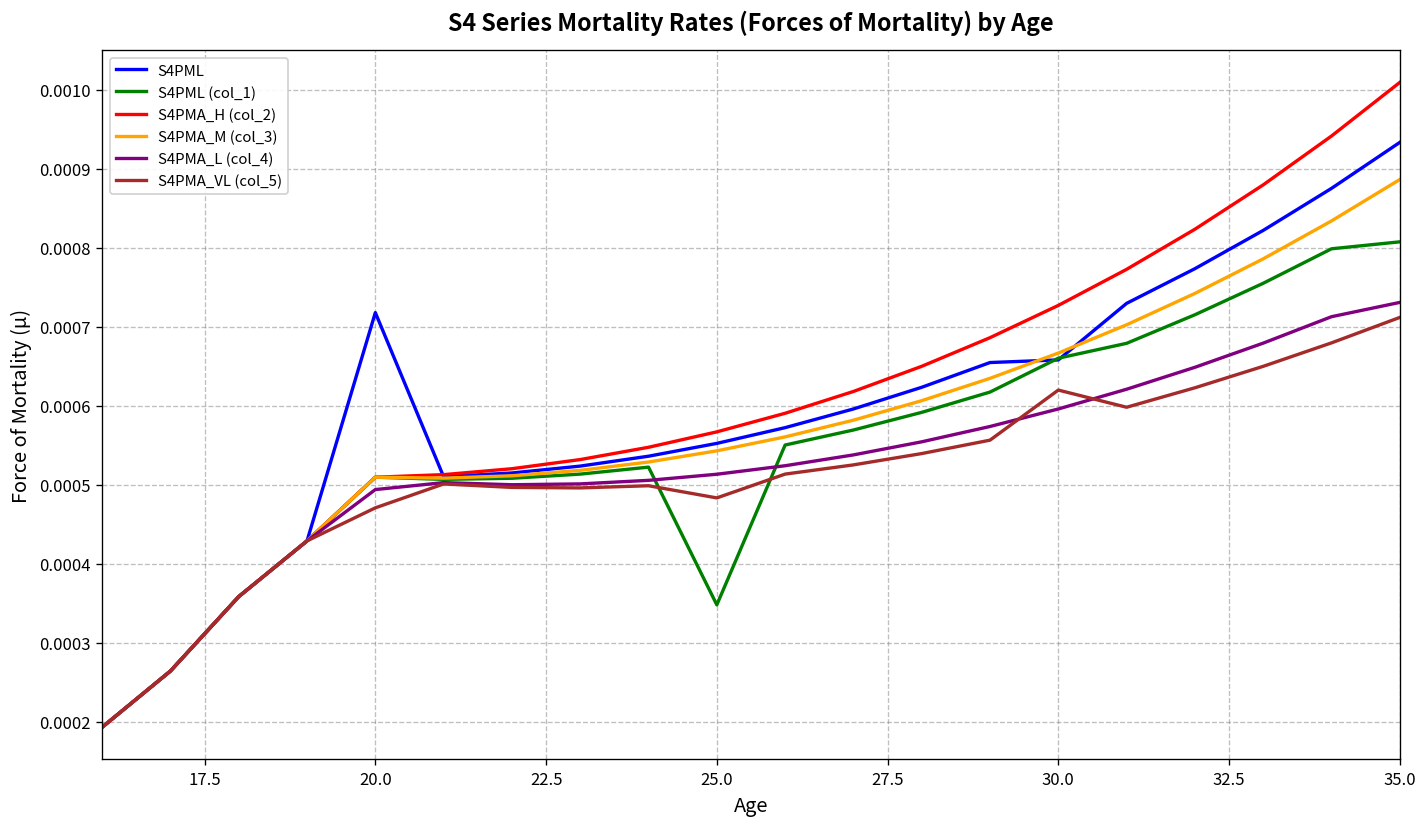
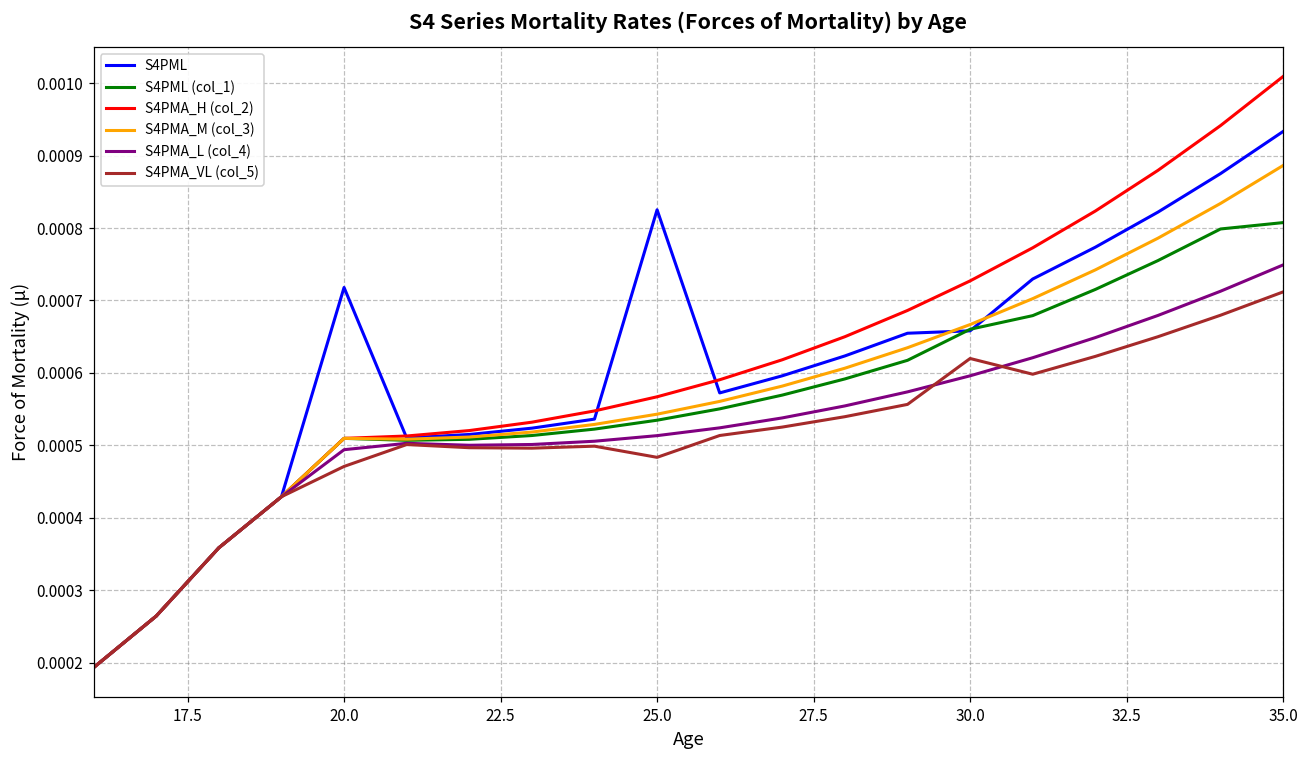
  {
    "S4PML": {
      "20.0": 0.00072,
-     "25.0": 0.00055,
+     "25.0": 0.00083,
      "35.0": 0.00093
    },
    "S4PML (col_1)": {
-     "25.0": 0.00035,
+     "25.0": 0.00053,
      "35.0": 0.00081
    },
    "S4PMA_H (col_2)": {
      "25.0": 0.00057,
      "30.0": 0.00073,
      "35.0": 0.00101
    },
    "S4PMA_M (col_3)": {
      "25.0": 0.00054,
      "30.0": 0.00067,
      "35.0": 0.00089
    },
    "S4PMA_L (col_4)": {
      "20.0": 0.00049,
      "25.0": 0.00051,
      "30.0": 0.00060,
-     "35.0": 0.00073
+     "35.0": 0.00075
    },
    "S4PMA_VL (col_5)": {
      "20.0": 0.00047,
      "25.0": 0.00048,
      "30.0": 0.00062,
      "35.0": 0.00071
    }
  }
